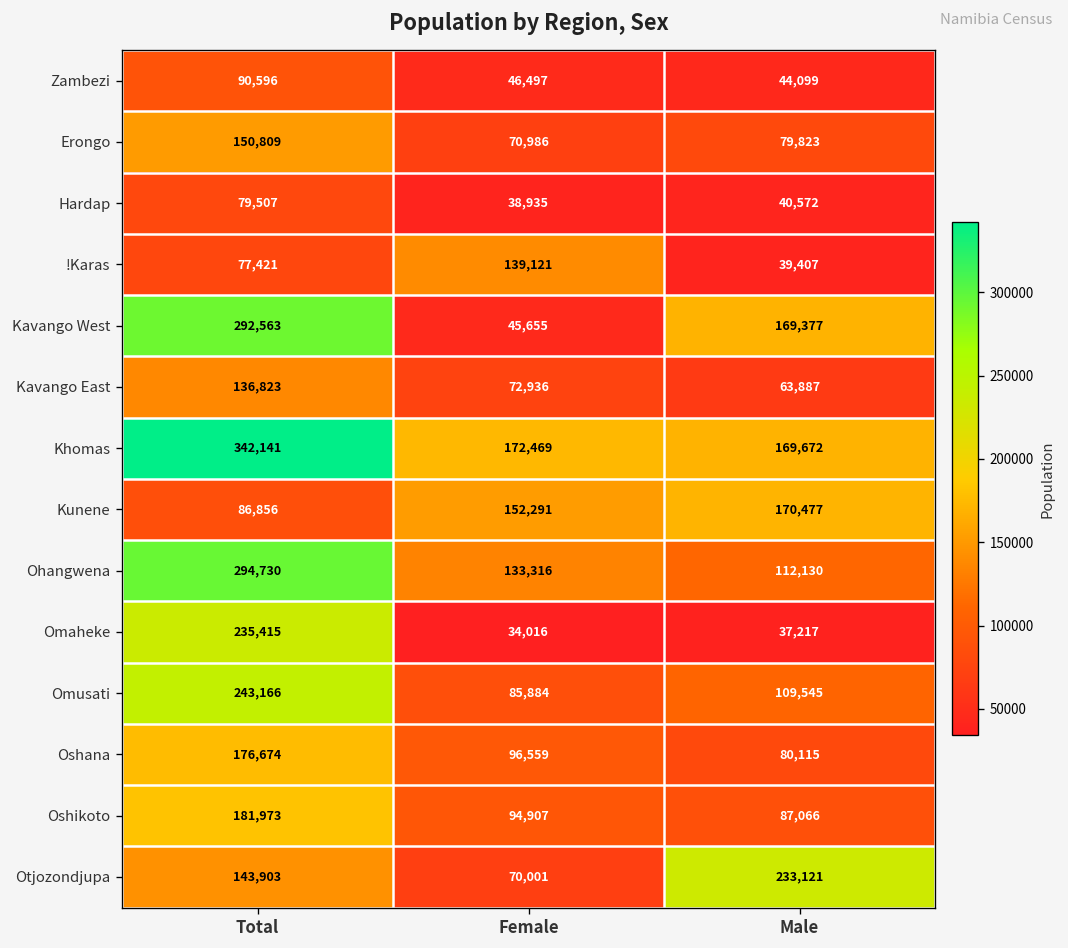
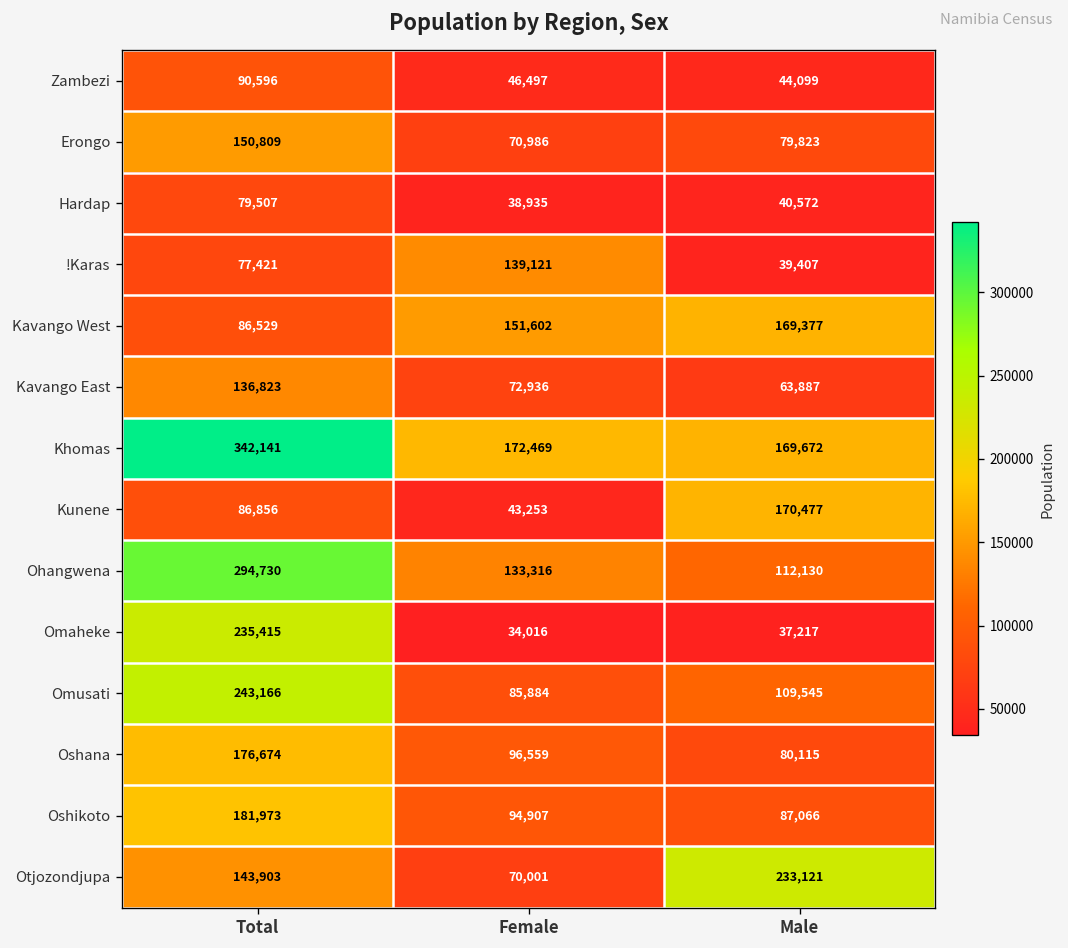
  {
    "Zambezi": {
      "Total": "90,596",
      "Female": "46,497",
      "Male": "44,099"
    },
    "Erongo": {
      "Total": "150,809",
      "Female": "70,986",
      "Male": "79,823"
    },
    "Hardap": {
      "Total": "79,507",
      "Female": "38,935",
      "Male": "40,572"
    },
    "!Karas": {
      "Total": "77,421",
      "Female": "139,121",
      "Male": "39,407"
    },
    "Kavango West": {
-     "Total": "292,563",
-     "Female": "45,655",
+     "Total": "86,529",
+     "Female": "151,602",
      "Male": "169,377"
    },
    "Kavango East": {
      "Total": "136,823",
      "Female": "72,936",
      "Male": "63,887"
    },
    "Khomas": {
      "Total": "342,141",
      "Female": "172,469",
      "Male": "169,672"
    },
    "Kunene": {
      "Total": "86,856",
-     "Female": "152,291",
+     "Female": "43,253",
      "Male": "170,477"
    },
    "Ohangwena": {
      "Total": "294,730",
      "Female": "133,316",
      "Male": "112,130"
    },
    "Omaheke": {
      "Total": "235,415",
      "Female": "34,016",
      "Male": "37,217"
    },
    "Omusati": {
      "Total": "243,166",
      "Female": "85,884",
      "Male": "109,545"
    },
    "Oshana": {
      "Total": "176,674",
      "Female": "96,559",
      "Male": "80,115"
    },
    "Oshikoto": {
      "Total": "181,973",
      "Female": "94,907",
      "Male": "87,066"
    },
    "Otjozondjupa": {
      "Total": "143,903",
      "Female": "70,001",
      "Male": "233,121"
    }
  }
